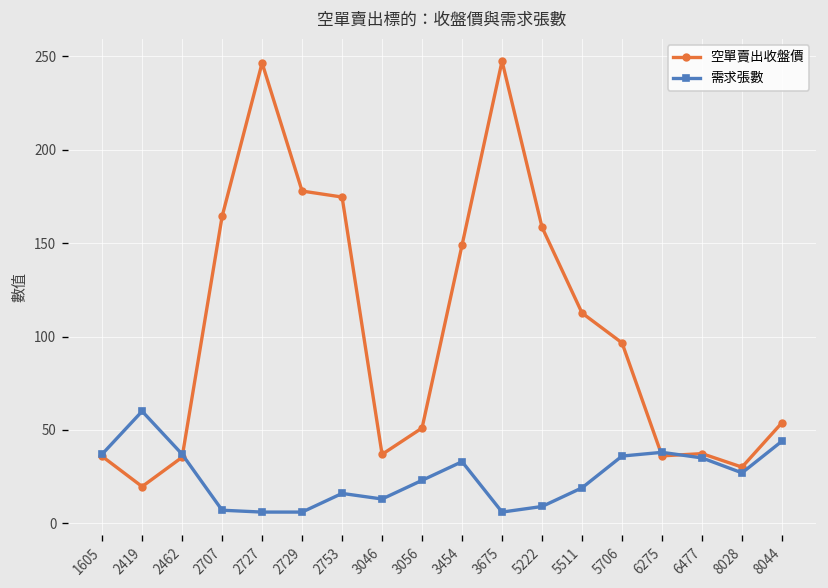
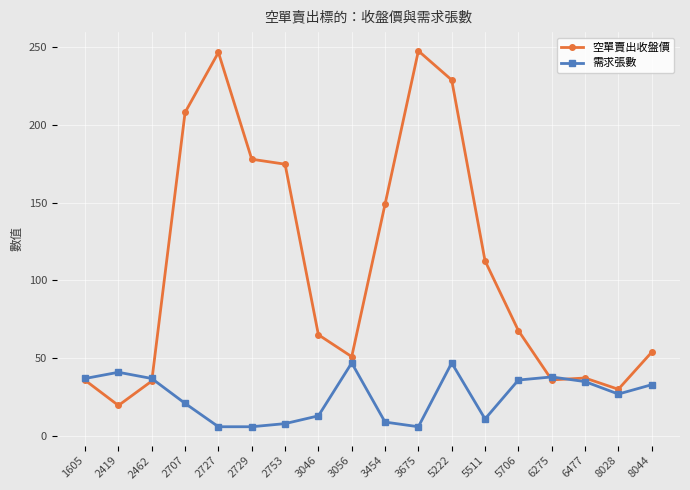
  {
    "空單賣出收盤價": {
      "2419": 20,
      "2462": 35,
-     "2707": 164,
+     "2707": 208,
      "2727": 247,
      "2729": 178,
      "2753": 175,
-     "3046": 37,
+     "3046": 65,
      "3056": 51,
      "3454": 149,
      "3675": 248,
-     "5222": 159,
+     "5222": 229,
      "5511": 113,
-     "5706": 97,
+     "5706": 68,
      "6275": 36,
      "6477": 37,
      "8028": 30,
      "8044": 54
    },
    "需求張數": {
-     "2419": 60,
+     "2419": 41,
      "2462": 37,
-     "2707": 7,
+     "2707": 21,
      "2727": 6,
      "2729": 6,
-     "2753": 16,
+     "2753": 8,
      "3046": 13,
-     "3056": 23,
-     "3454": 33,
+     "3056": 47,
+     "3454": 9,
      "3675": 6,
-     "5222": 9,
-     "5511": 19,
+     "5222": 47,
+     "5511": 11,
      "5706": 36,
      "6275": 38,
      "6477": 35,
      "8028": 27,
-     "8044": 44
+     "8044": 33
    }
  }
